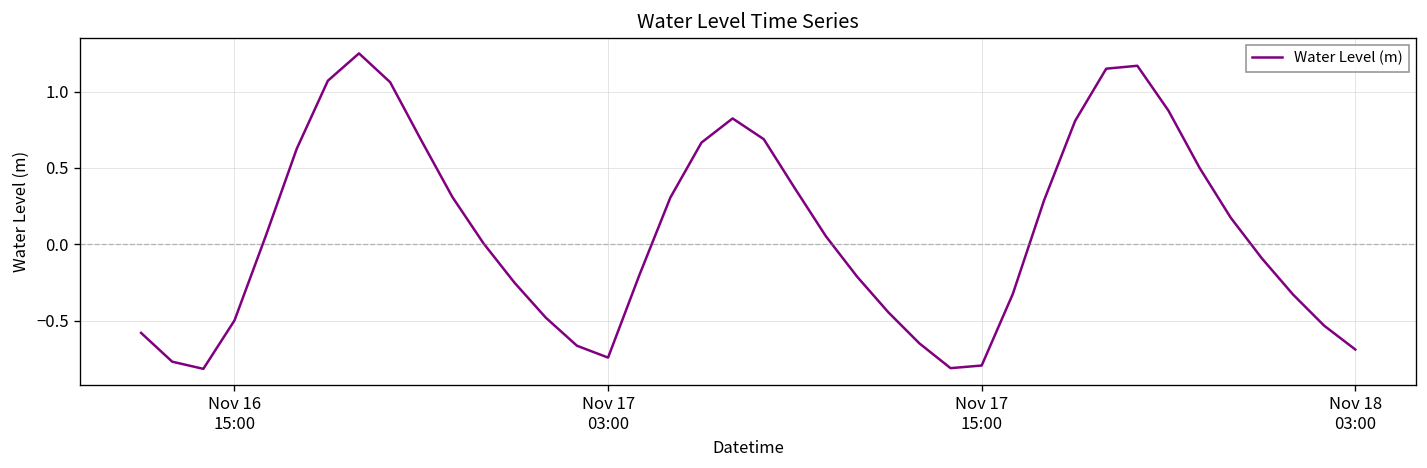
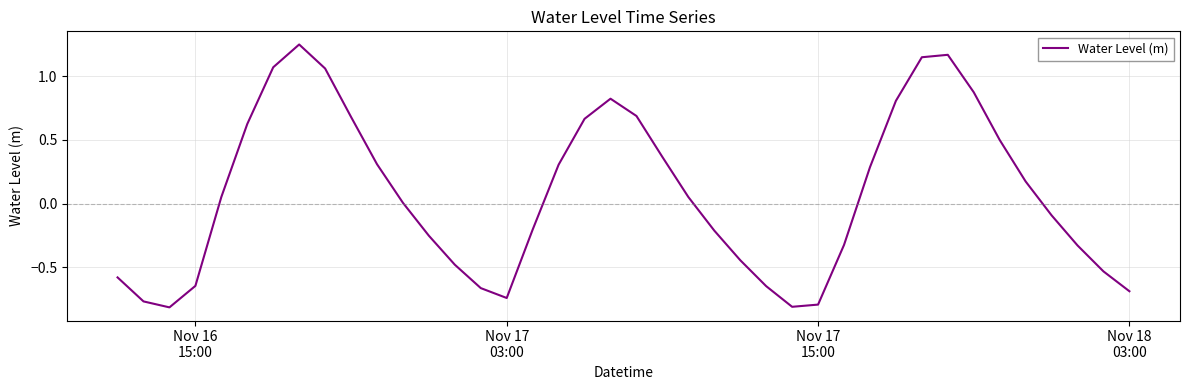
  {
-   "Nov 16 15:00": -0.50,
+   "Nov 16 15:00": -0.65,
    "Nov 17 03:00": -0.74,
    "Nov 17 15:00": -0.79,
    "Nov 18 03:00": -0.69
  }
